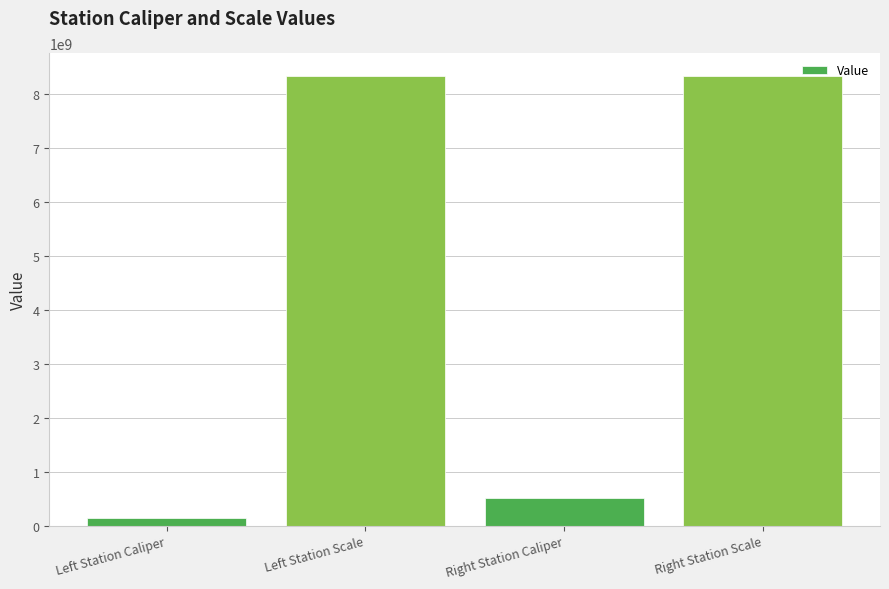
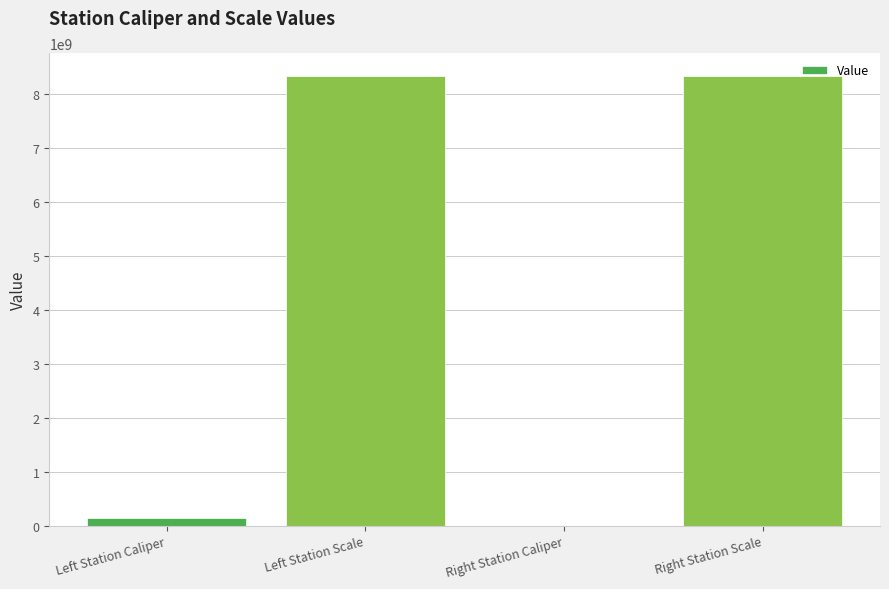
  {
    "Left Station Caliper": 200000000,
    "Left Station Scale": 8300000000,
-   "Right Station Caliper": 500000000,
+   "Right Station Caliper": 0,
    "Right Station Scale": 8300000000
  }
